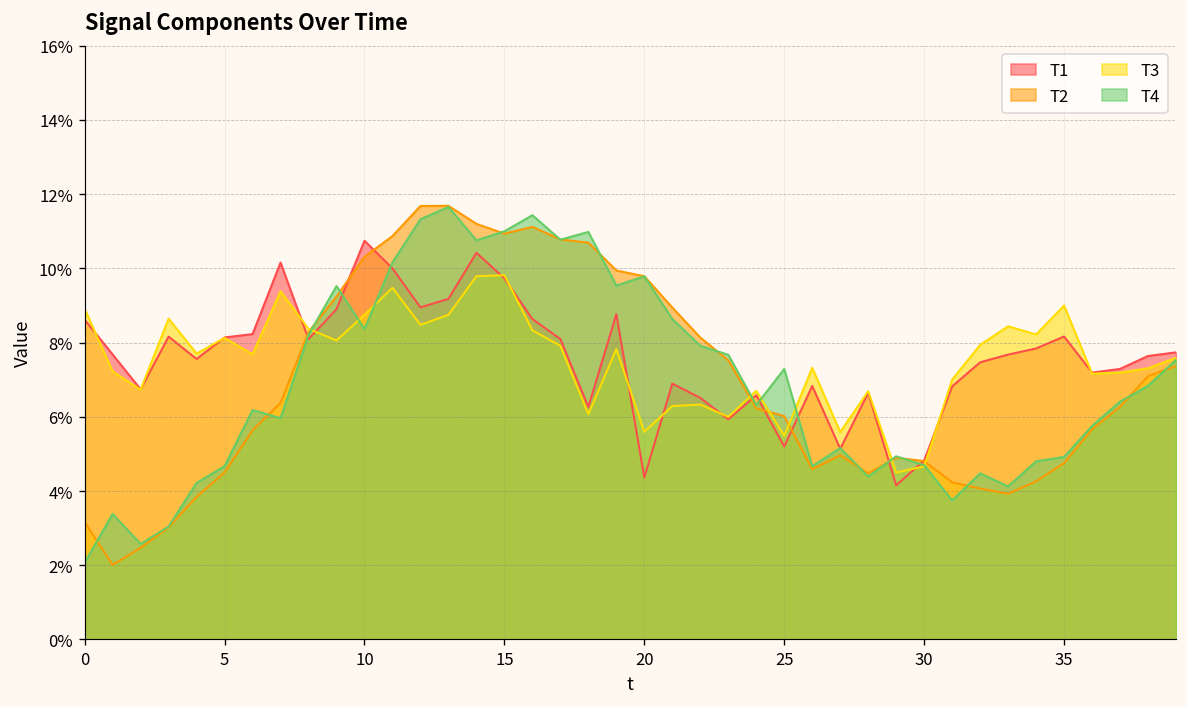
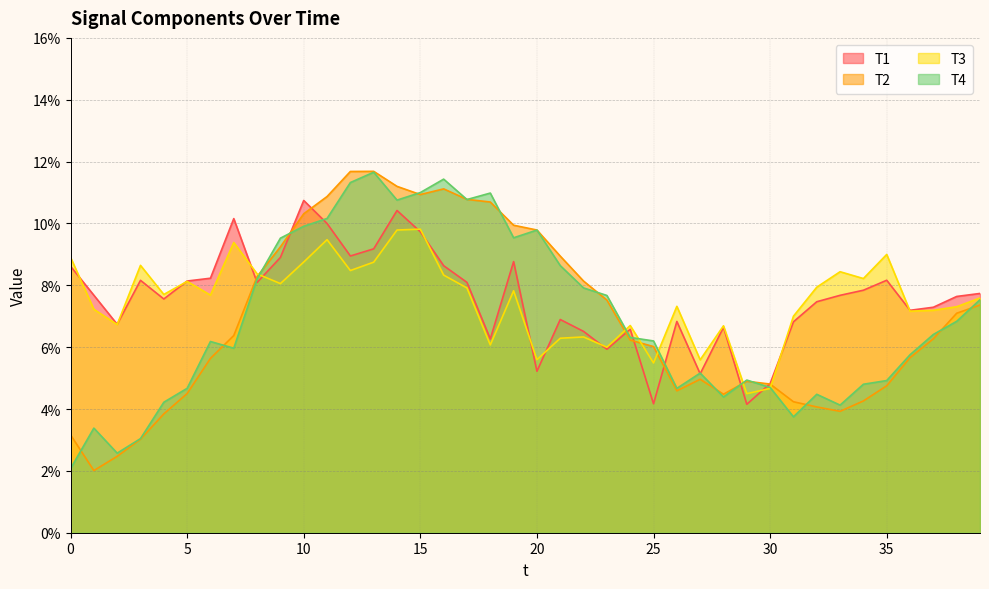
  {
    "T1": {
      "0": "8.6%",
      "10": "10.7%",
      "15": "9.7%",
-     "20": "4.4%",
-     "25": "5.2%",
+     "20": "5.2%",
+     "25": "4.2%",
      "35": "8.2%"
    },
    "T4": {
      "0": "2.1%",
      "5": "4.7%",
-     "10": "8.4%",
-     "25": "7.3%",
+     "10": "9.9%",
+     "25": "6.2%",
      "35": "4.9%"
    }
  }
